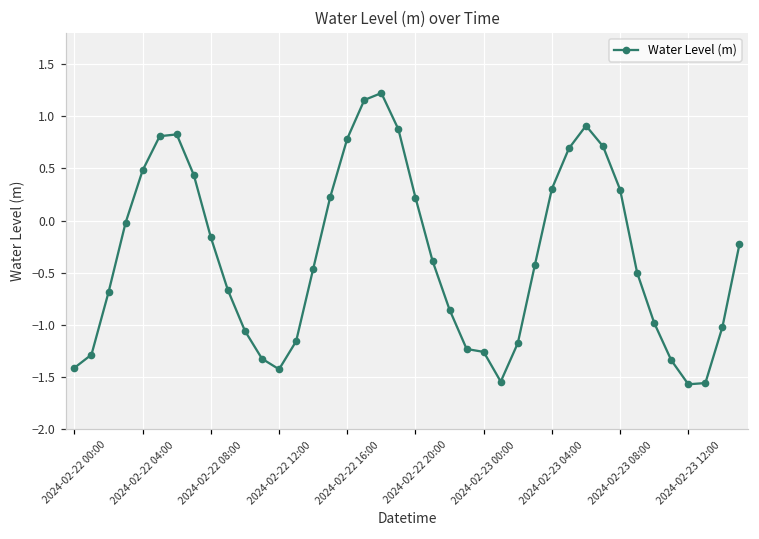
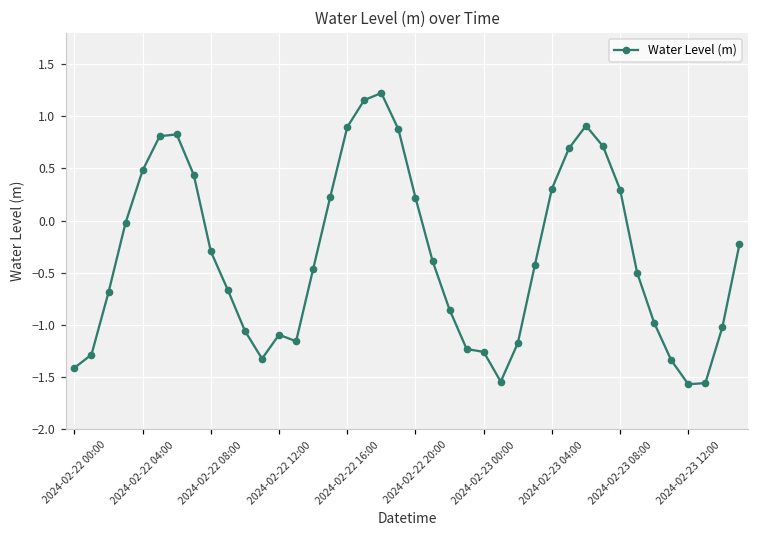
  {
    "2024-02-22 00:00": -1.4,
    "2024-02-22 04:00": 0.5,
-   "2024-02-22 08:00": -0.2,
-   "2024-02-22 12:00": -1.4,
-   "2024-02-22 16:00": 0.8,
+   "2024-02-22 08:00": -0.3,
+   "2024-02-22 12:00": -1.1,
+   "2024-02-22 16:00": 0.9,
    "2024-02-22 20:00": 0.2,
    "2024-02-23 00:00": -1.3,
    "2024-02-23 04:00": 0.3,
    "2024-02-23 08:00": 0.3,
    "2024-02-23 12:00": -1.6
  }
